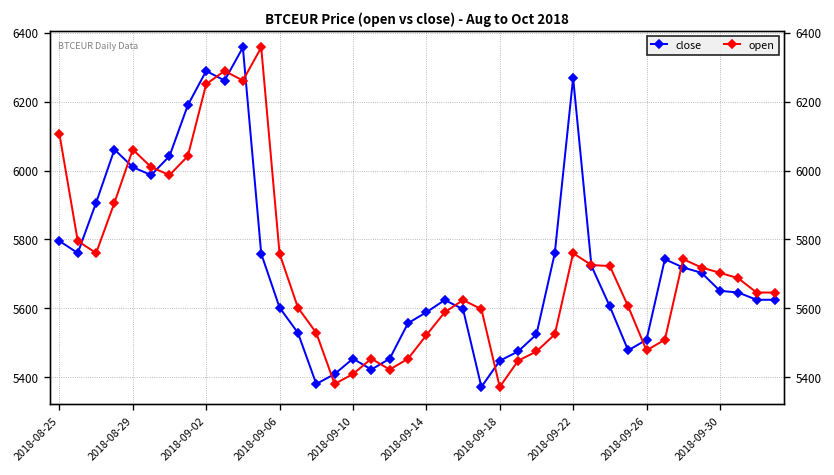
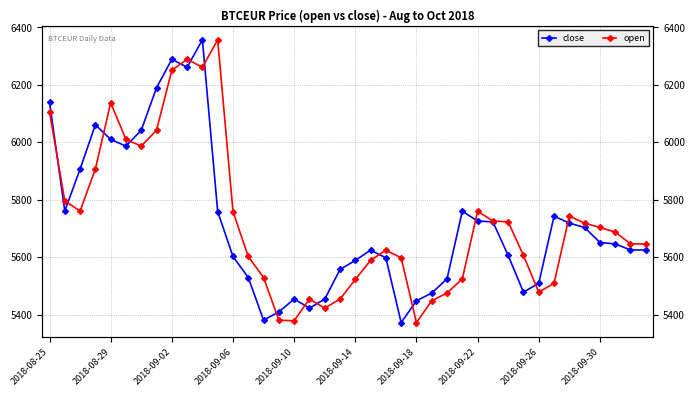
  {
    "close": {
-     "2018-08-25": 5800,
+     "2018-08-25": 6140,
      "2018-08-29": 6010,
      "2018-09-02": 6290,
      "2018-09-06": 5600,
      "2018-09-10": 5450,
      "2018-09-14": 5590,
      "2018-09-18": 5450,
-     "2018-09-22": 6270,
+     "2018-09-22": 5730,
      "2018-09-26": 5510,
      "2018-09-30": 5650
    },
    "open": {
      "2018-08-25": 6110,
-     "2018-08-29": 6060,
+     "2018-08-29": 6140,
      "2018-09-02": 6250,
      "2018-09-06": 5760,
-     "2018-09-10": 5410,
+     "2018-09-10": 5380,
      "2018-09-14": 5520,
      "2018-09-18": 5370,
      "2018-09-22": 5760,
      "2018-09-26": 5480,
      "2018-09-30": 5700
    }
  }
